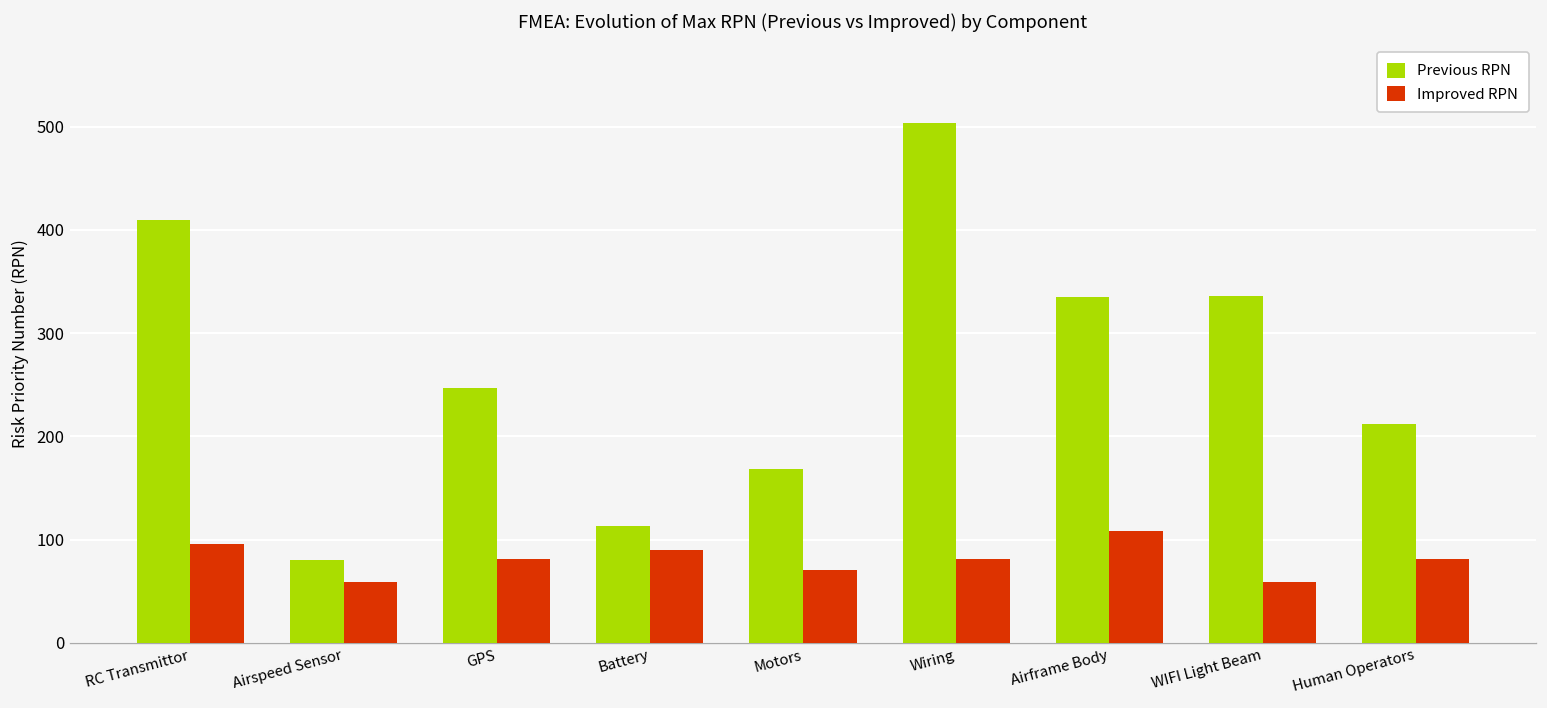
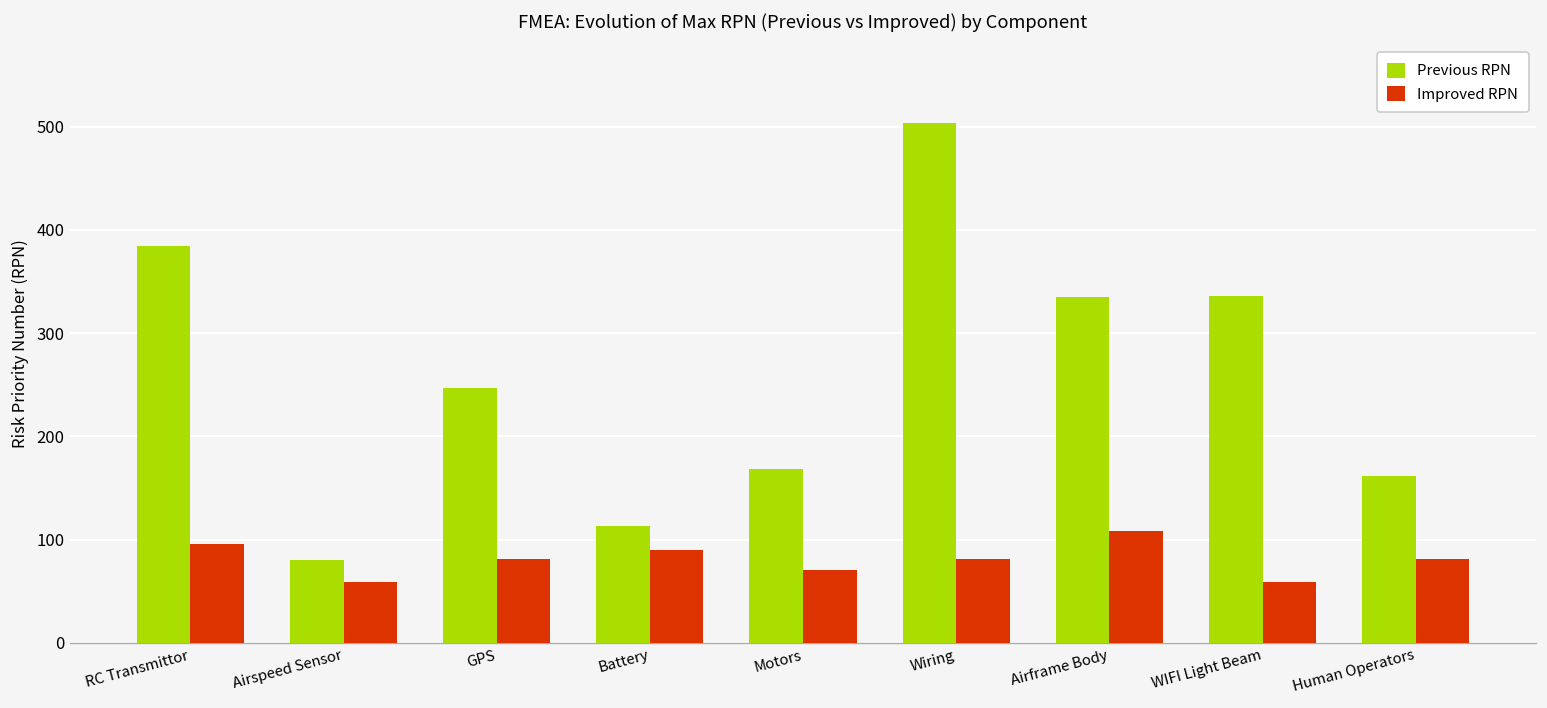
  {
    "Previous RPN": {
-     "RC Transmittor": 410,
+     "RC Transmittor": 380,
      "Airspeed Sensor": 80,
      "GPS": 250,
      "Battery": 110,
      "Motors": 170,
      "Wiring": 500,
      "Airframe Body": 340,
      "WIFI Light Beam": 340,
-     "Human Operators": 210
+     "Human Operators": 160
    },
    "Improved RPN": {
      "RC Transmittor": 100,
      "Airspeed Sensor": 60,
      "GPS": 80,
      "Battery": 90,
      "Motors": 70,
      "Wiring": 80,
      "Airframe Body": 110,
      "WIFI Light Beam": 60,
      "Human Operators": 80
    }
  }
